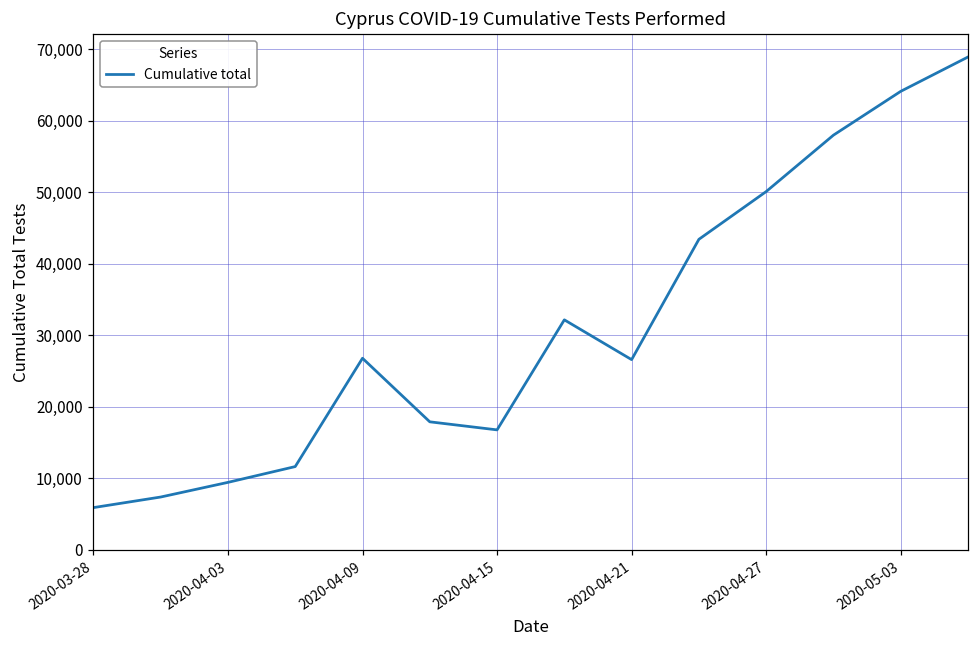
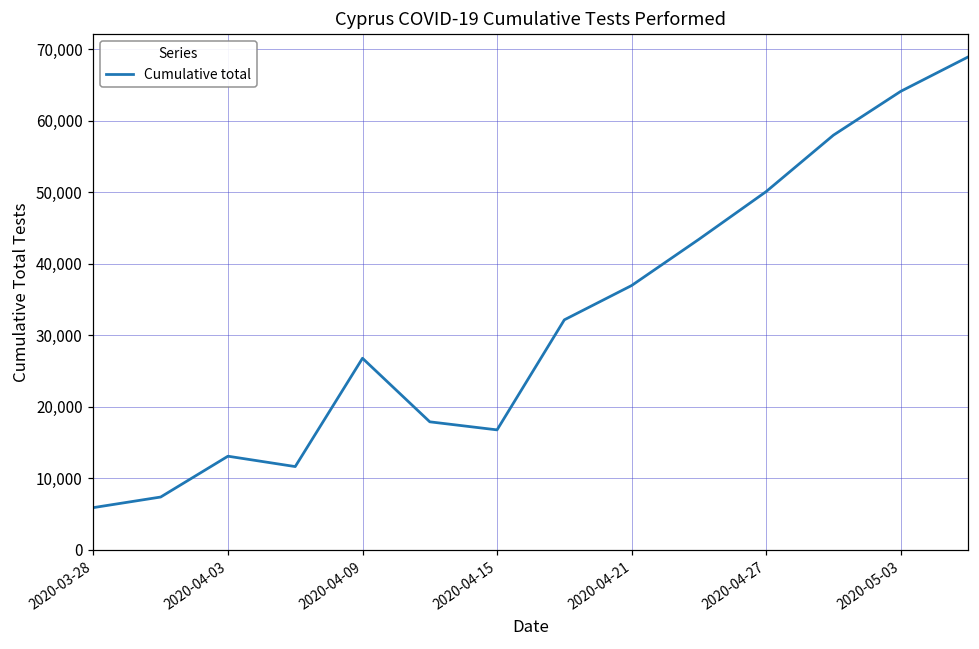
  {
    "2020-03-28": "6,000",
-   "2020-04-03": "9,000",
+   "2020-04-03": "13,000",
    "2020-04-09": "27,000",
    "2020-04-15": "17,000",
-   "2020-04-21": "27,000",
+   "2020-04-21": "37,000",
    "2020-04-27": "50,000",
    "2020-05-03": "64,000"
  }
